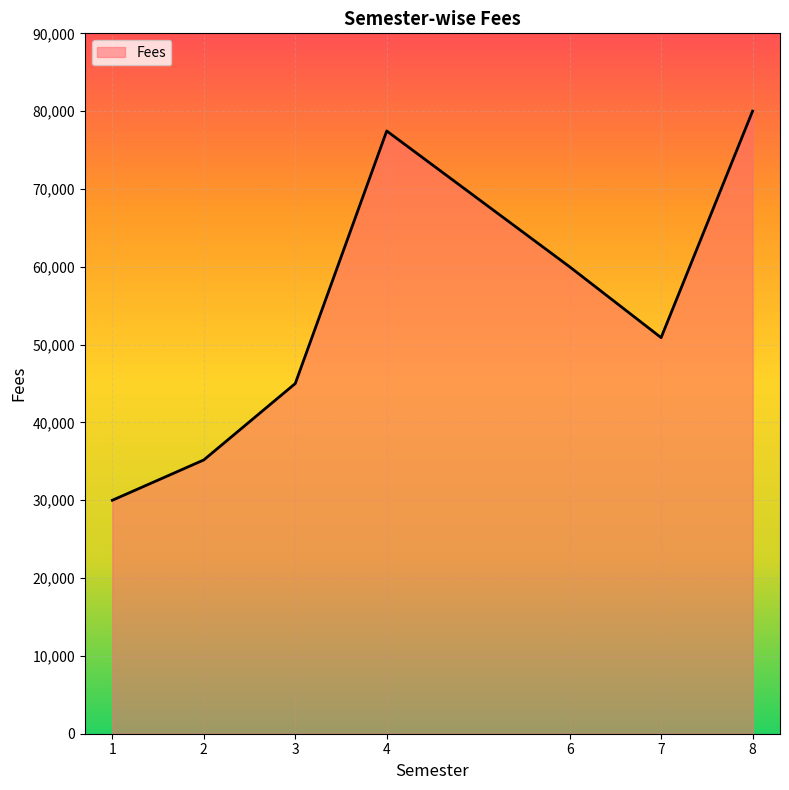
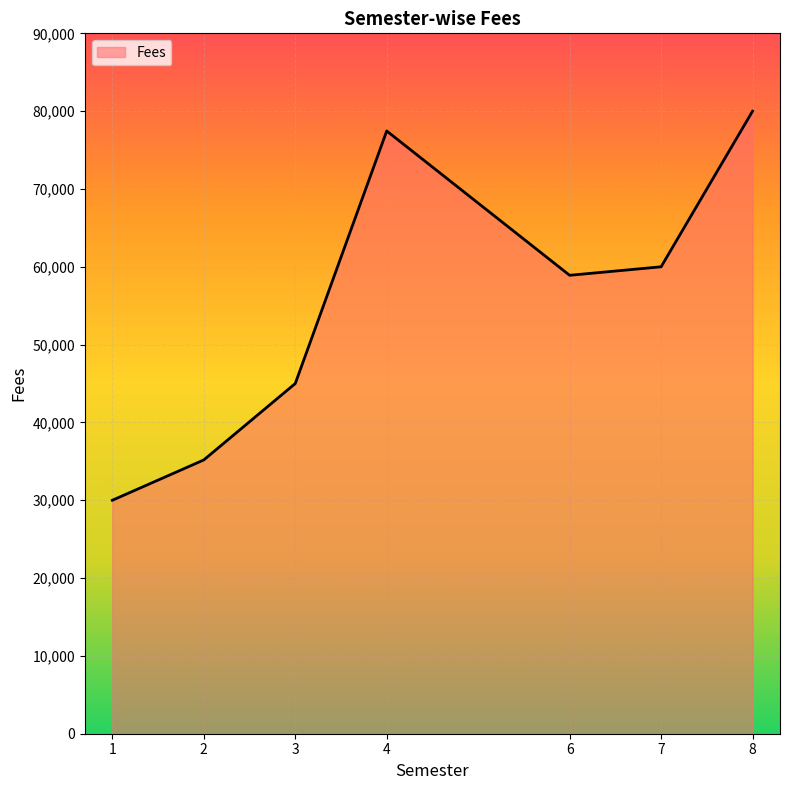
  {
    "1": "30,000",
    "2": "35,000",
    "3": "45,000",
    "4": "77,000",
-   "6": "60,000",
-   "7": "51,000",
+   "6": "59,000",
+   "7": "60,000",
    "8": "80,000"
  }
